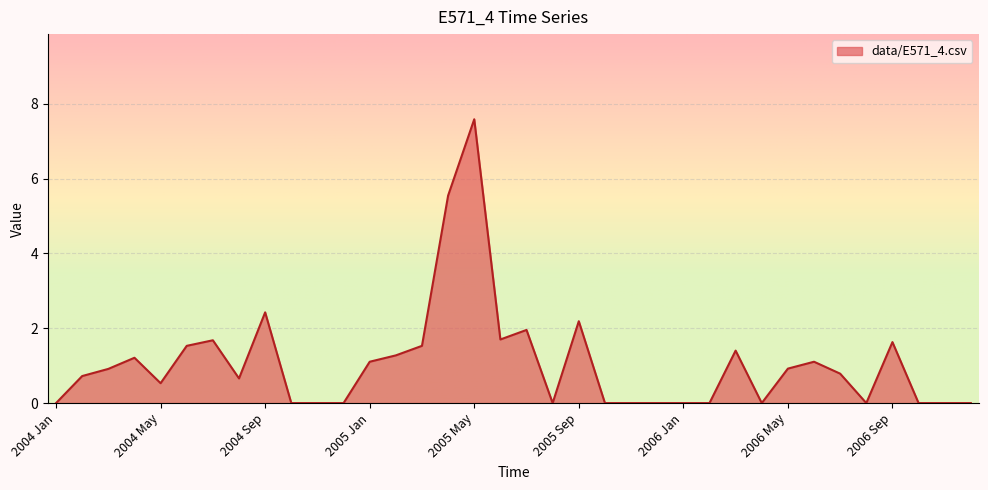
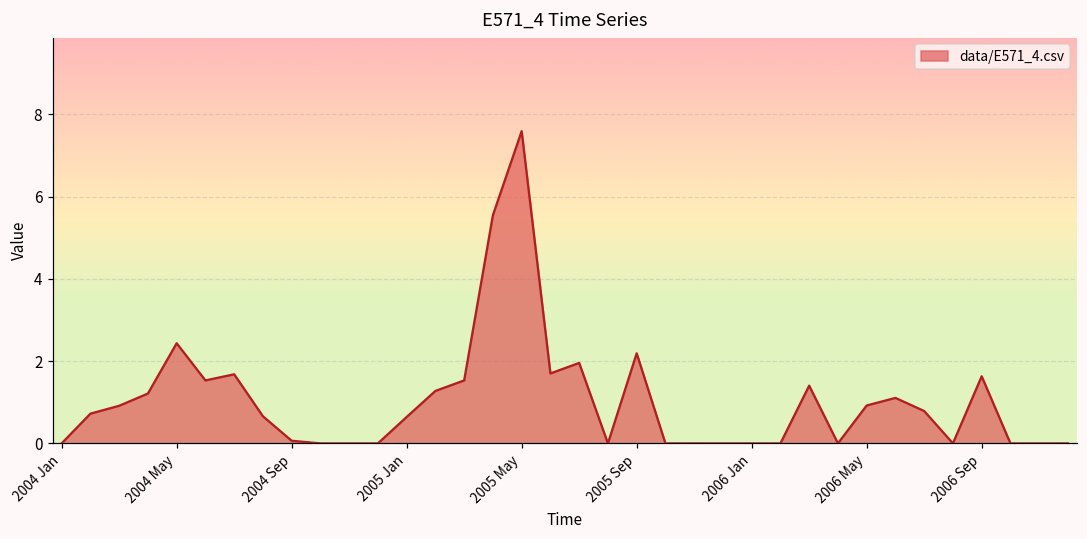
  {
    "2004 Jan": 0.0,
-   "2004 May": 0.5,
-   "2004 Sep": 2.4,
-   "2005 Jan": 1.1,
+   "2004 May": 2.4,
+   "2004 Sep": 0.1,
+   "2005 Jan": 0.6,
    "2005 May": 7.6,
    "2005 Sep": 2.2,
    "2006 Jan": 0.0,
    "2006 May": 0.9,
    "2006 Sep": 1.6
  }
